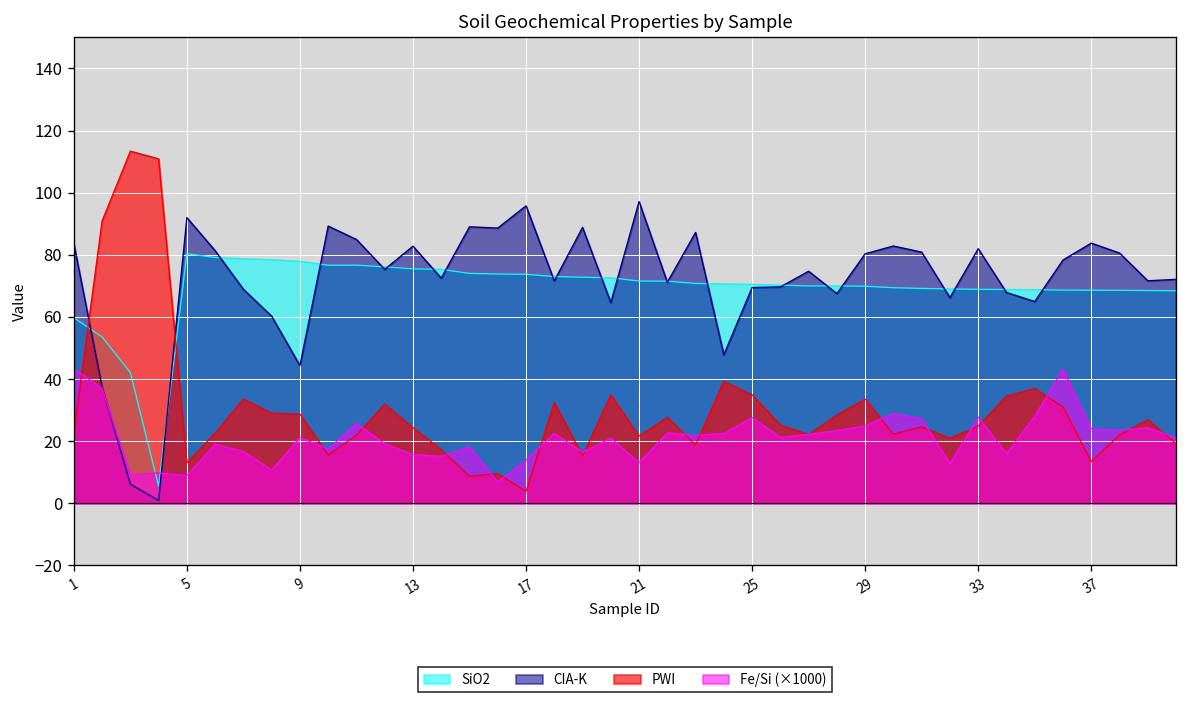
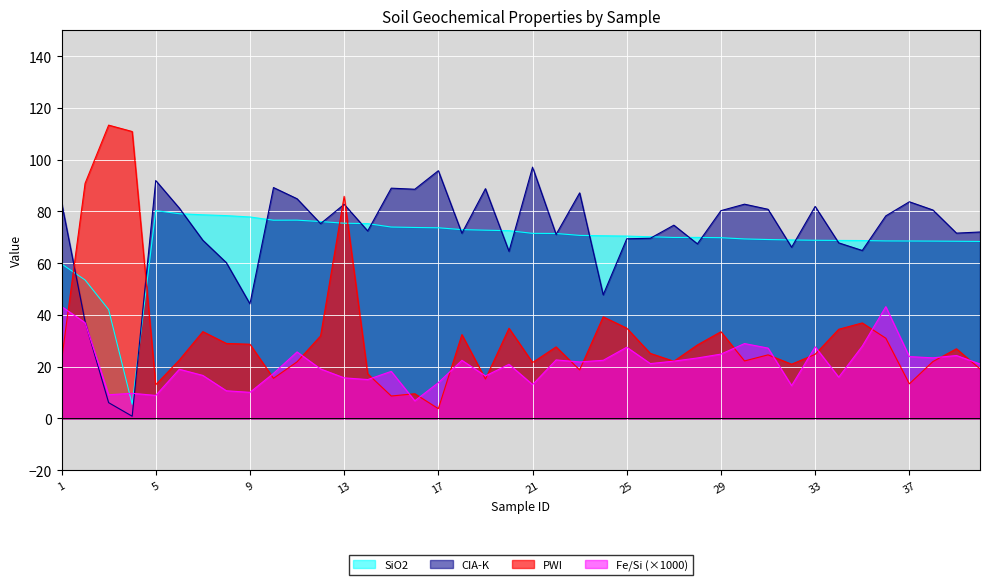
  {
    "SiO2": {
      "1": 60,
      "5": 80,
      "9": 78,
      "13": 75,
      "17": 74,
      "21": 72,
      "25": 70,
      "29": 70,
      "33": 69,
      "37": 69
    },
    "CIA-K": {
      "1": 84,
      "5": 92,
      "9": 44,
      "13": 83,
      "17": 96,
      "21": 97,
      "25": 69,
      "29": 80,
      "33": 82,
      "37": 84
    },
    "PWI": {
      "1": 22,
      "5": 13,
      "9": 29,
-     "13": 24,
+     "13": 86,
      "17": 4,
      "21": 22,
      "25": 35,
      "29": 33,
      "33": 25,
      "37": 13
    },
    "Fe/Si (×1000)": {
      "1": 43,
      "5": 9,
-     "9": 21,
+     "9": 10,
      "13": 16,
      "17": 14,
      "21": 13,
      "25": 28,
      "29": 25,
      "33": 28,
      "37": 24
    }
  }
